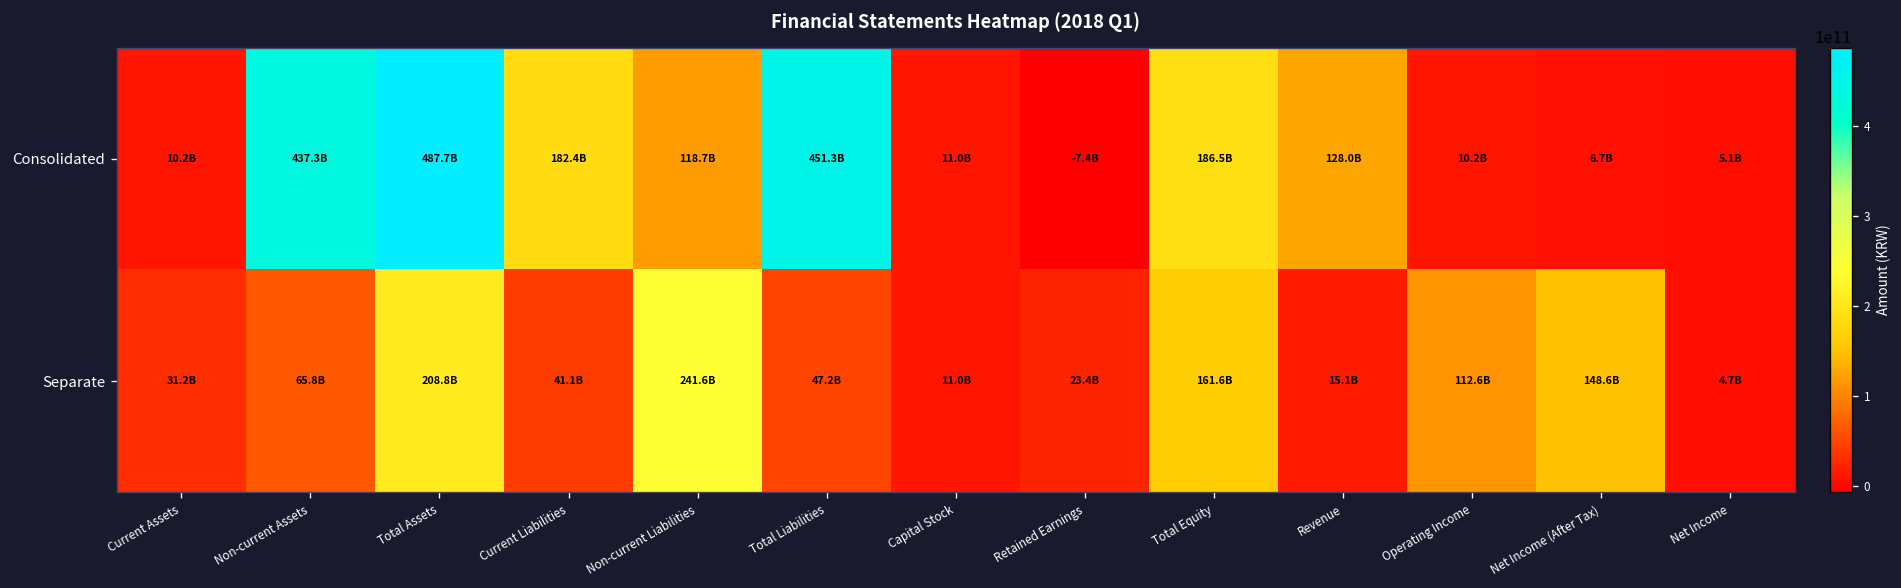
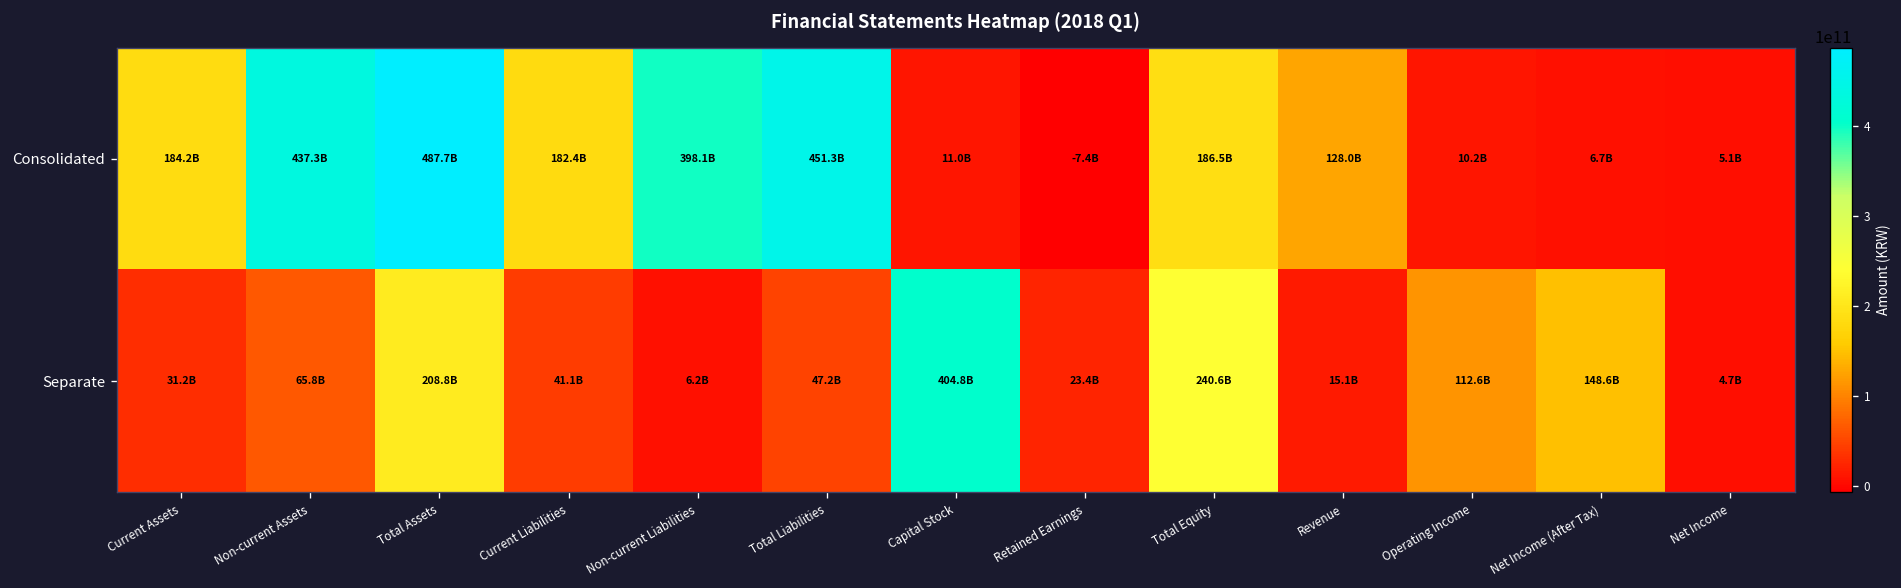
  {
    "Consolidated": {
-     "Current Assets": "10.2B",
+     "Current Assets": "184.2B",
      "Non-current Assets": "437.3B",
      "Total Assets": "487.7B",
      "Current Liabilities": "182.4B",
-     "Non-current Liabilities": "118.7B",
+     "Non-current Liabilities": "398.1B",
      "Total Liabilities": "451.3B",
      "Capital Stock": "11.0B",
      "Retained Earnings": "-7.4B",
      "Total Equity": "186.5B",
      "Revenue": "128.0B",
      "Operating Income": "10.2B",
      "Net Income (After Tax)": "6.7B",
      "Net Income": "5.1B"
    },
    "Separate": {
      "Current Assets": "31.2B",
      "Non-current Assets": "65.8B",
      "Total Assets": "208.8B",
      "Current Liabilities": "41.1B",
-     "Non-current Liabilities": "241.6B",
+     "Non-current Liabilities": "6.2B",
      "Total Liabilities": "47.2B",
-     "Capital Stock": "11.0B",
+     "Capital Stock": "404.8B",
      "Retained Earnings": "23.4B",
-     "Total Equity": "161.6B",
+     "Total Equity": "240.6B",
      "Revenue": "15.1B",
      "Operating Income": "112.6B",
      "Net Income (After Tax)": "148.6B",
      "Net Income": "4.7B"
    }
  }
